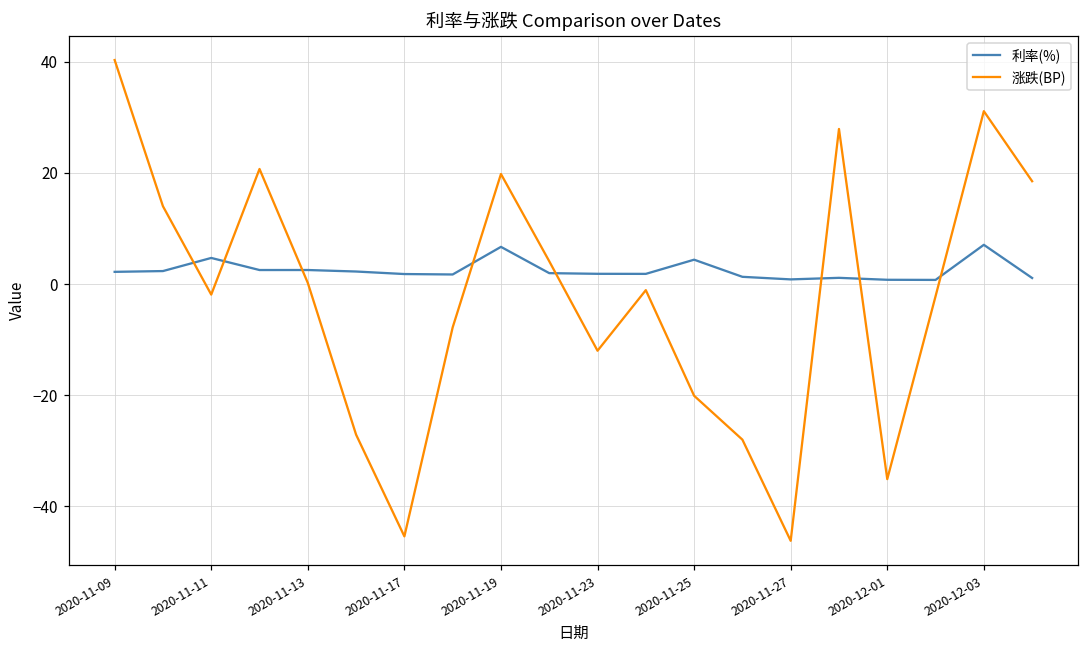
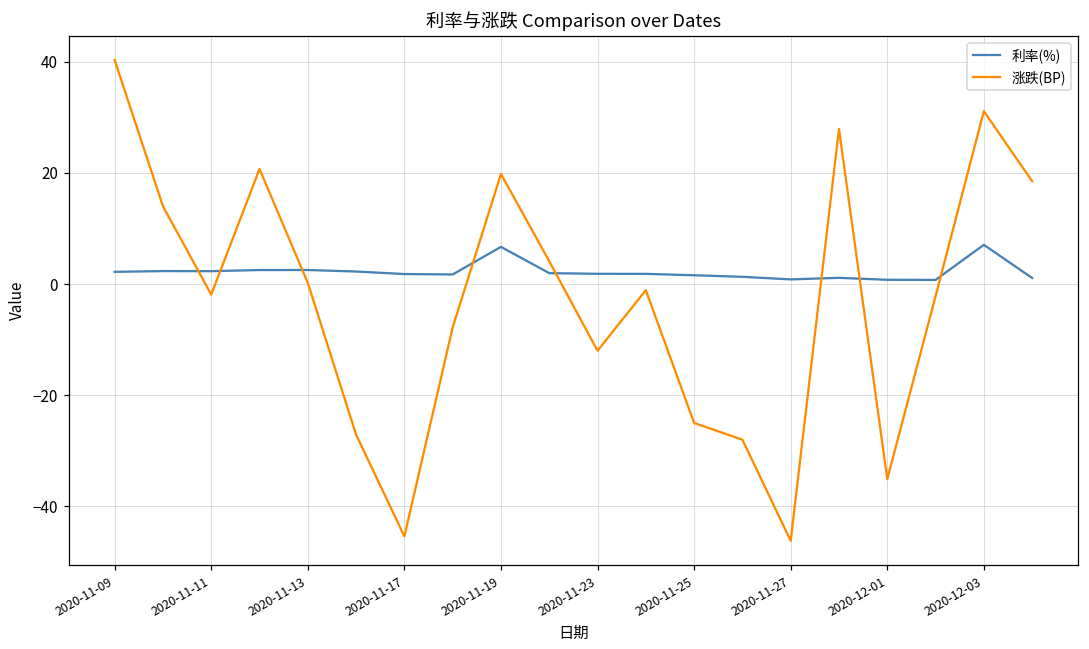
  {
    "利率(%)": {
      "2020-11-09": 2,
-     "2020-11-11": 5,
+     "2020-11-11": 2,
      "2020-11-13": 3,
      "2020-11-17": 2,
      "2020-11-19": 7,
      "2020-11-23": 2,
-     "2020-11-25": 4,
+     "2020-11-25": 2,
      "2020-11-27": 1,
      "2020-12-01": 1,
      "2020-12-03": 7
    },
    "涨跌(BP)": {
      "2020-11-09": 40,
      "2020-11-11": -2,
      "2020-11-13": 0,
      "2020-11-17": -45,
      "2020-11-19": 20,
      "2020-11-23": -12,
-     "2020-11-25": -20,
+     "2020-11-25": -25,
      "2020-11-27": -46,
      "2020-12-01": -35,
      "2020-12-03": 31
    }
  }
